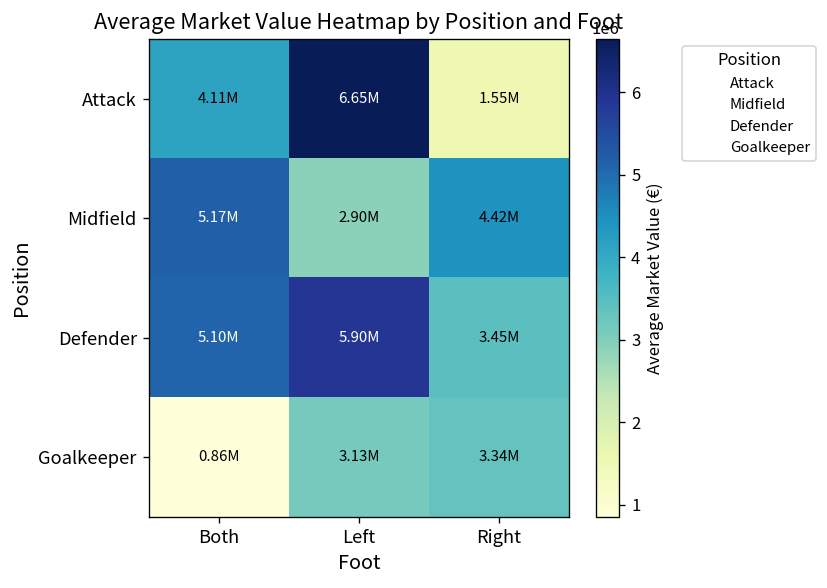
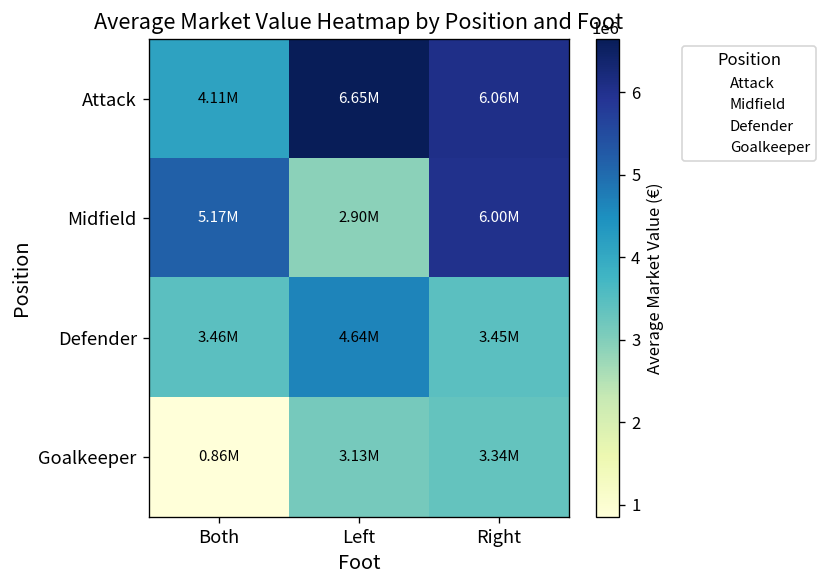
  {
    "Attack": {
      "Both": "4.11M",
      "Left": "6.65M",
-     "Right": "1.55M"
+     "Right": "6.06M"
    },
    "Midfield": {
      "Both": "5.17M",
      "Left": "2.90M",
-     "Right": "4.42M"
+     "Right": "6.00M"
    },
    "Defender": {
-     "Both": "5.10M",
-     "Left": "5.90M",
+     "Both": "3.46M",
+     "Left": "4.64M",
      "Right": "3.45M"
    },
    "Goalkeeper": {
      "Both": "0.86M",
      "Left": "3.13M",
      "Right": "3.34M"
    }
  }
